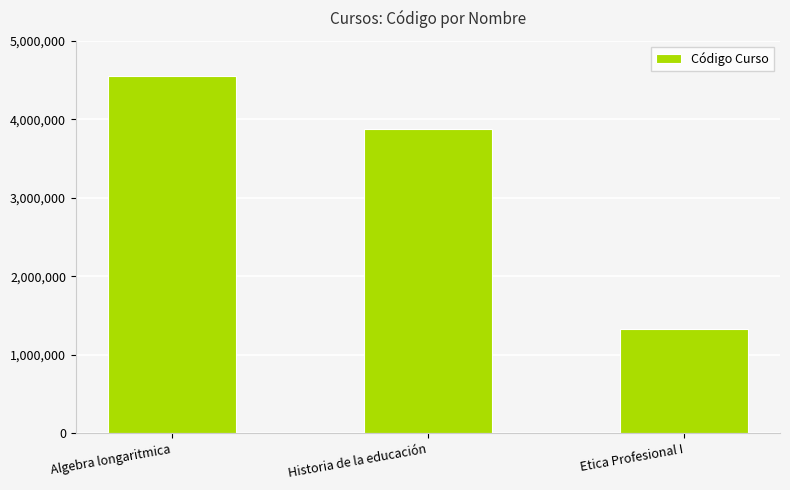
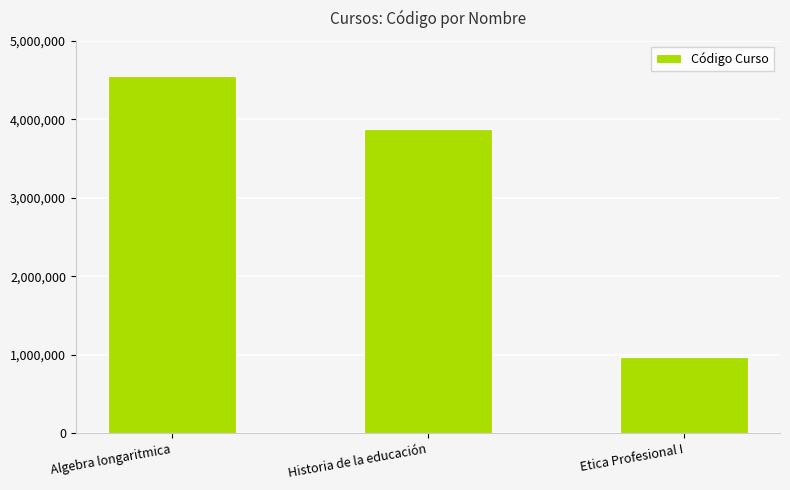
  {
    "Algebra longaritmica": "4,600,000",
    "Historia de la educación": "3,900,000",
-   "Etica Profesional I": "1,300,000"
+   "Etica Profesional I": "1,000,000"
  }
